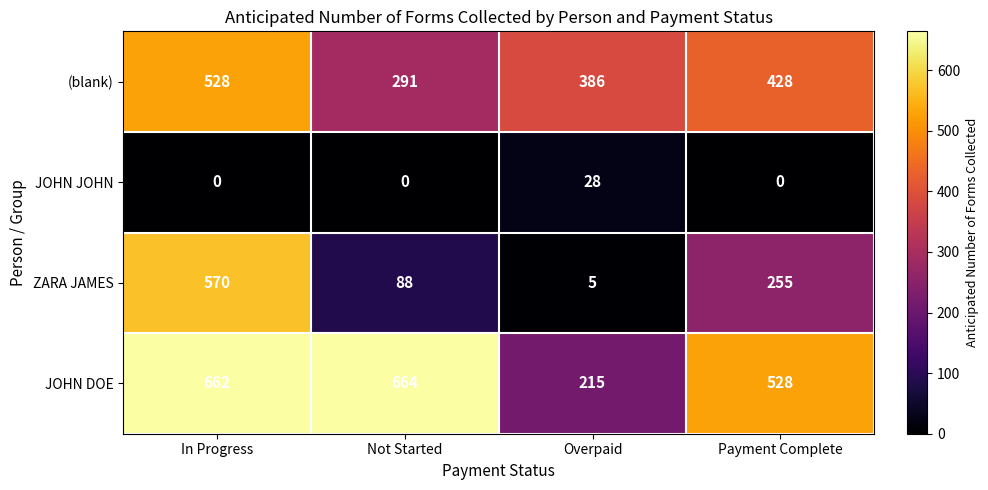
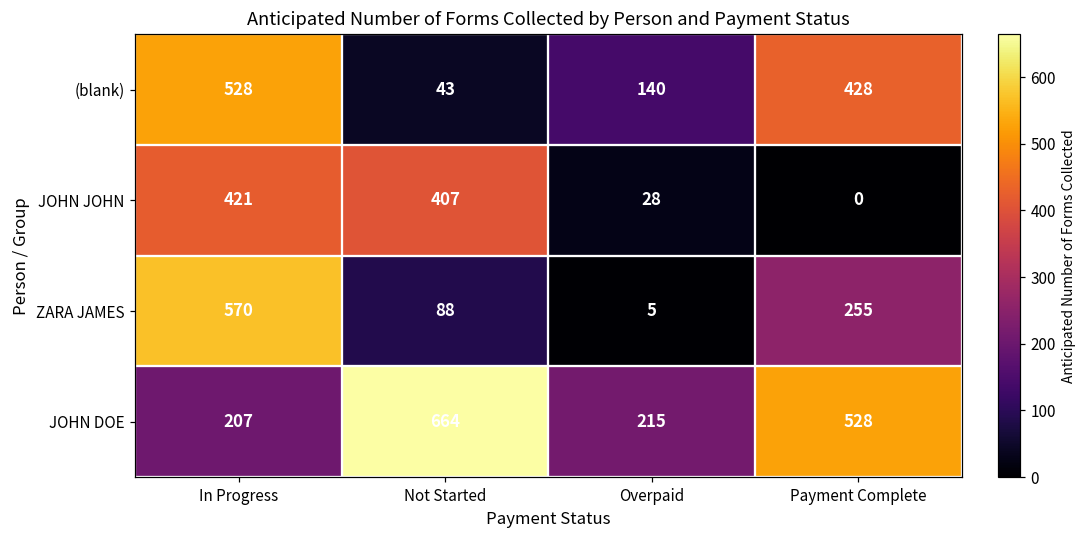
  {
    "(blank)": {
      "In Progress": 528,
-     "Not Started": 291,
-     "Overpaid": 386,
+     "Not Started": 43,
+     "Overpaid": 140,
      "Payment Complete": 428
    },
    "JOHN JOHN": {
-     "In Progress": 0,
-     "Not Started": 0,
+     "In Progress": 421,
+     "Not Started": 407,
      "Overpaid": 28,
      "Payment Complete": 0
    },
    "ZARA JAMES": {
      "In Progress": 570,
      "Not Started": 88,
      "Overpaid": 5,
      "Payment Complete": 255
    },
    "JOHN DOE": {
-     "In Progress": 662,
+     "In Progress": 207,
      "Not Started": 664,
      "Overpaid": 215,
      "Payment Complete": 528
    }
  }
